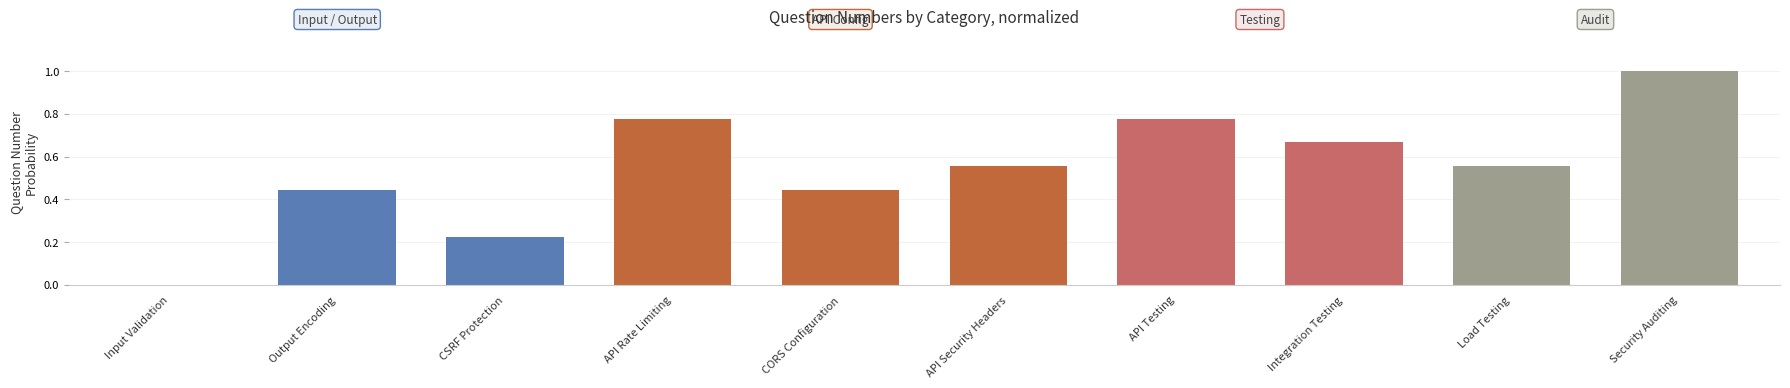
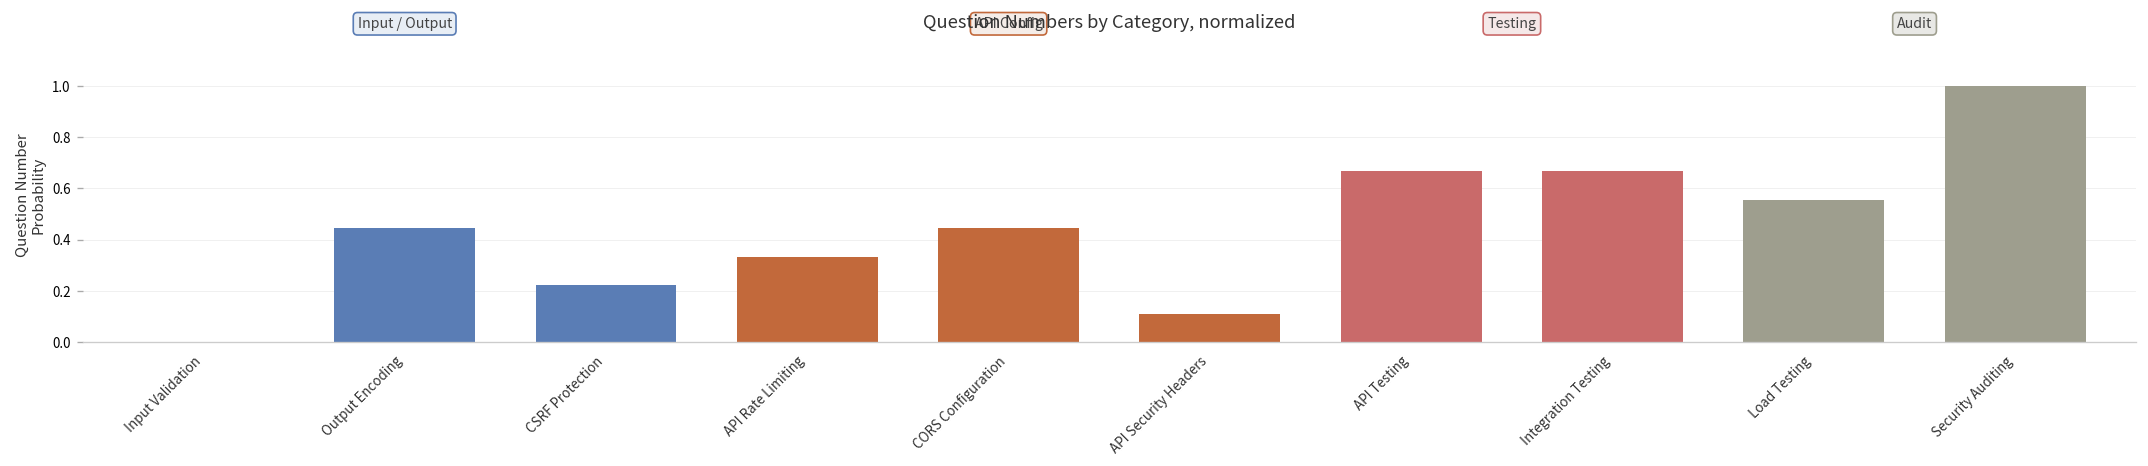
  {
    "Input Validation": 0.00,
    "Output Encoding": 0.44,
    "CSRF Protection": 0.22,
-   "API Rate Limiting": 0.78,
+   "API Rate Limiting": 0.33,
    "CORS Configuration": 0.44,
-   "API Security Headers": 0.56,
-   "API Testing": 0.78,
+   "API Security Headers": 0.11,
+   "API Testing": 0.67,
    "Integration Testing": 0.67,
    "Load Testing": 0.56,
    "Security Auditing": 1.00
  }
